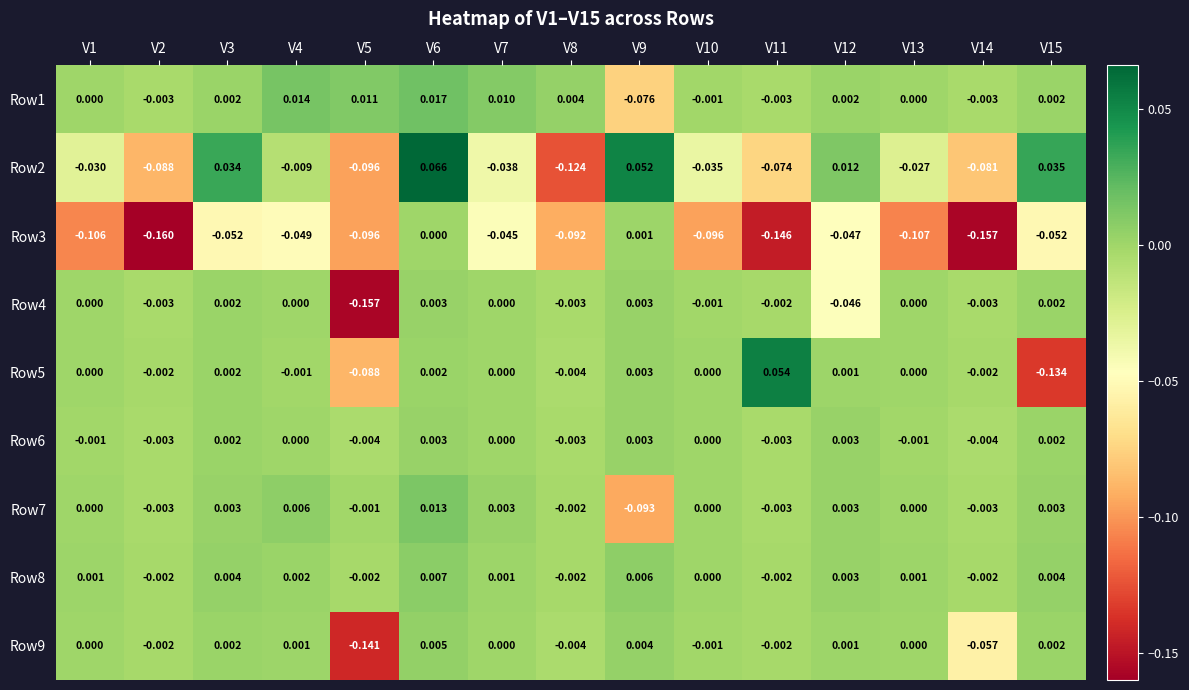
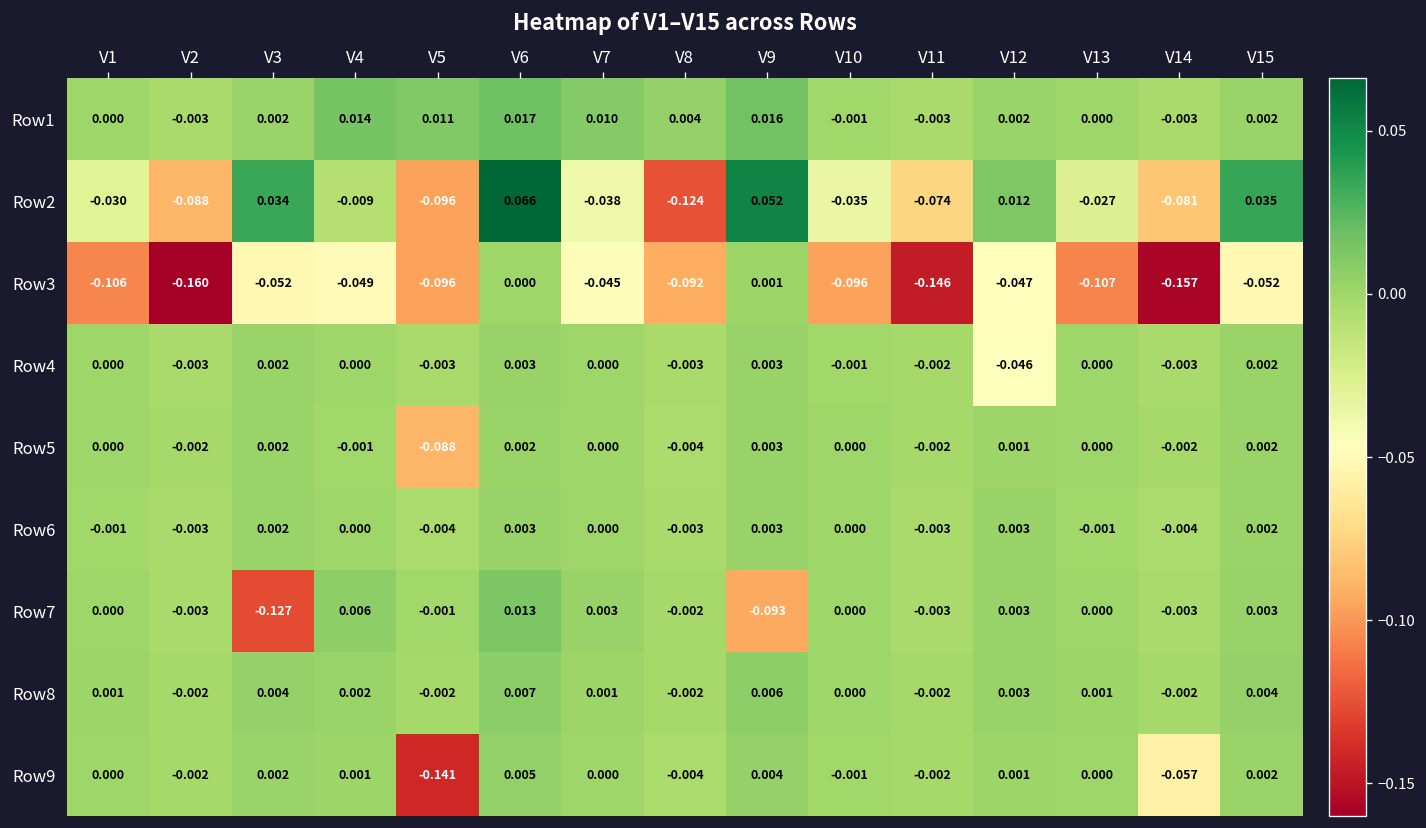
  {
    "Row1": {
      "V1": 0.000,
      "V2": -0.003,
      "V3": 0.002,
      "V4": 0.014,
      "V5": 0.011,
      "V6": 0.017,
      "V7": 0.010,
      "V8": 0.004,
-     "V9": -0.076,
+     "V9": 0.016,
      "V10": -0.001,
      "V11": -0.003,
      "V12": 0.002,
      "V13": 0.000,
      "V14": -0.003,
      "V15": 0.002
    },
    "Row2": {
      "V1": -0.030,
      "V2": -0.088,
      "V3": 0.034,
      "V4": -0.009,
      "V5": -0.096,
      "V6": 0.066,
      "V7": -0.038,
      "V8": -0.124,
      "V9": 0.052,
      "V10": -0.035,
      "V11": -0.074,
      "V12": 0.012,
      "V13": -0.027,
      "V14": -0.081,
      "V15": 0.035
    },
    "Row3": {
      "V1": -0.106,
      "V2": -0.160,
      "V3": -0.052,
      "V4": -0.049,
      "V5": -0.096,
      "V6": 0.000,
      "V7": -0.045,
      "V8": -0.092,
      "V9": 0.001,
      "V10": -0.096,
      "V11": -0.146,
      "V12": -0.047,
      "V13": -0.107,
      "V14": -0.157,
      "V15": -0.052
    },
    "Row4": {
      "V1": 0.000,
      "V2": -0.003,
      "V3": 0.002,
      "V4": 0.000,
-     "V5": -0.157,
+     "V5": -0.003,
      "V6": 0.003,
      "V7": 0.000,
      "V8": -0.003,
      "V9": 0.003,
      "V10": -0.001,
      "V11": -0.002,
      "V12": -0.046,
      "V13": 0.000,
      "V14": -0.003,
      "V15": 0.002
    },
    "Row5": {
      "V1": 0.000,
      "V2": -0.002,
      "V3": 0.002,
      "V4": -0.001,
      "V5": -0.088,
      "V6": 0.002,
      "V7": 0.000,
      "V8": -0.004,
      "V9": 0.003,
      "V10": 0.000,
-     "V11": 0.054,
+     "V11": -0.002,
      "V12": 0.001,
      "V13": 0.000,
      "V14": -0.002,
-     "V15": -0.134
+     "V15": 0.002
    },
    "Row6": {
      "V1": -0.001,
      "V2": -0.003,
      "V3": 0.002,
      "V4": 0.000,
      "V5": -0.004,
      "V6": 0.003,
      "V7": 0.000,
      "V8": -0.003,
      "V9": 0.003,
      "V10": 0.000,
      "V11": -0.003,
      "V12": 0.003,
      "V13": -0.001,
      "V14": -0.004,
      "V15": 0.002
    },
    "Row7": {
      "V1": 0.000,
      "V2": -0.003,
-     "V3": 0.003,
+     "V3": -0.127,
      "V4": 0.006,
      "V5": -0.001,
      "V6": 0.013,
      "V7": 0.003,
      "V8": -0.002,
      "V9": -0.093,
      "V10": 0.000,
      "V11": -0.003,
      "V12": 0.003,
      "V13": 0.000,
      "V14": -0.003,
      "V15": 0.003
    },
    "Row8": {
      "V1": 0.001,
      "V2": -0.002,
      "V3": 0.004,
      "V4": 0.002,
      "V5": -0.002,
      "V6": 0.007,
      "V7": 0.001,
      "V8": -0.002,
      "V9": 0.006,
      "V10": 0.000,
      "V11": -0.002,
      "V12": 0.003,
      "V13": 0.001,
      "V14": -0.002,
      "V15": 0.004
    },
    "Row9": {
      "V1": 0.000,
      "V2": -0.002,
      "V3": 0.002,
      "V4": 0.001,
      "V5": -0.141,
      "V6": 0.005,
      "V7": 0.000,
      "V8": -0.004,
      "V9": 0.004,
      "V10": -0.001,
      "V11": -0.002,
      "V12": 0.001,
      "V13": 0.000,
      "V14": -0.057,
      "V15": 0.002
    }
  }
